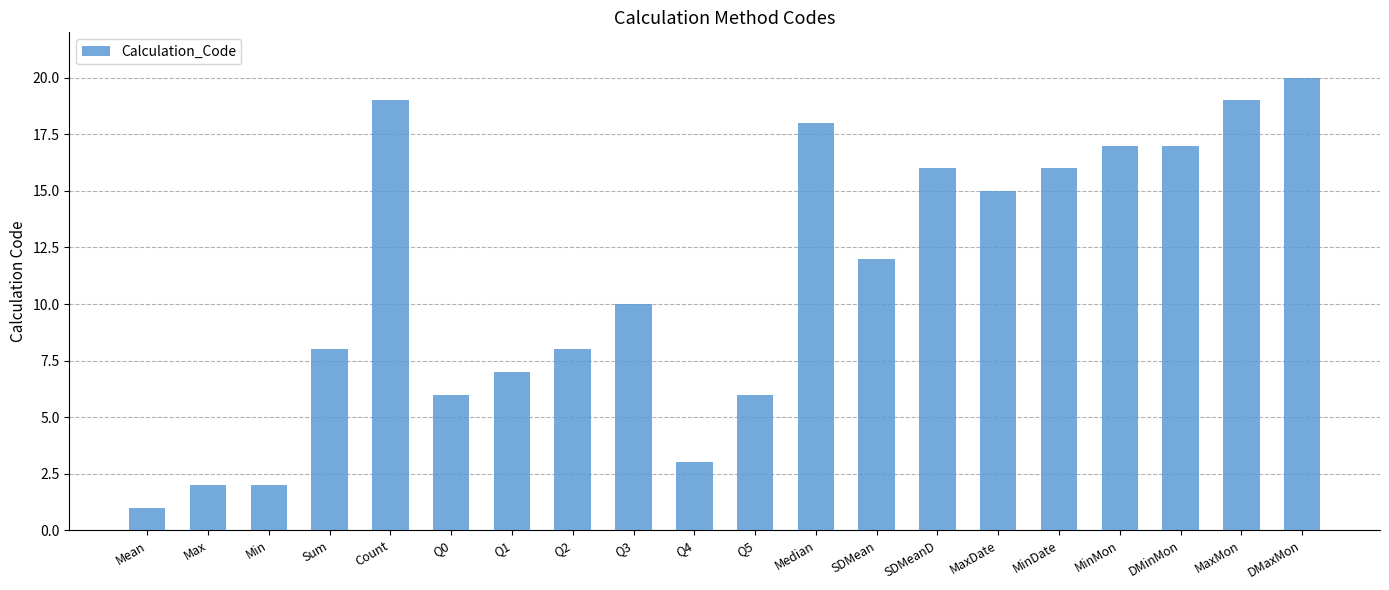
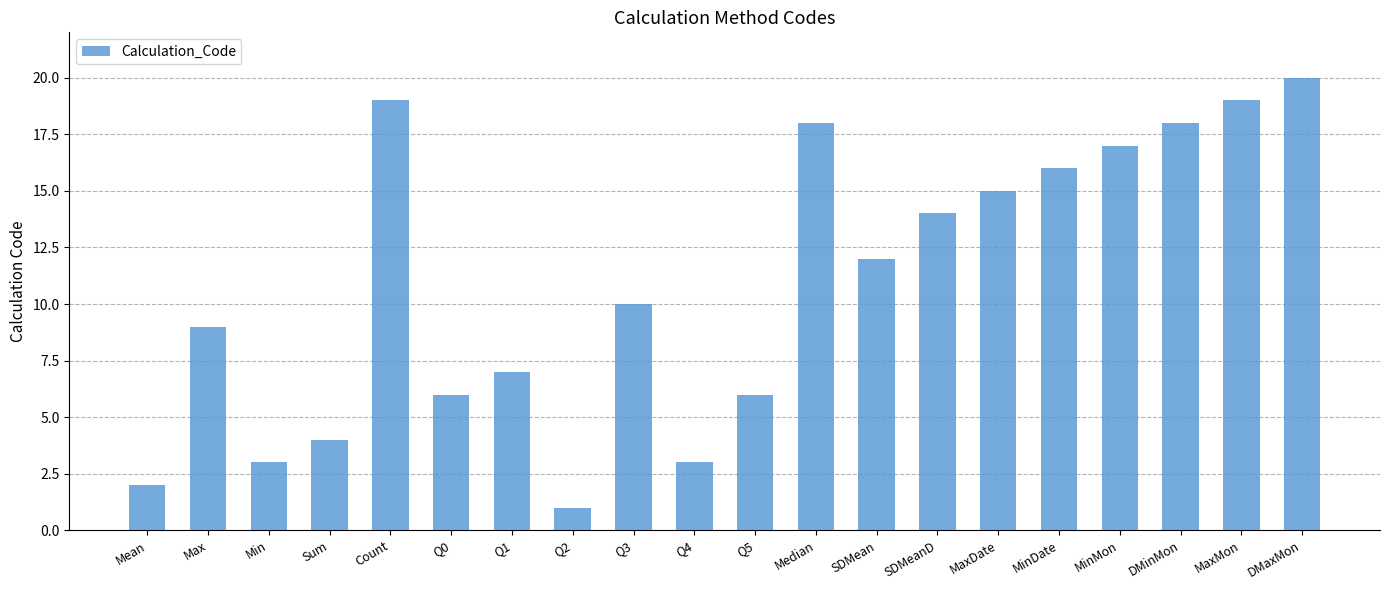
  {
-   "Mean": 1,
-   "Max": 2,
-   "Min": 2,
-   "Sum": 8,
+   "Mean": 2,
+   "Max": 9,
+   "Min": 3,
+   "Sum": 4,
    "Count": 19,
    "Q0": 6,
    "Q1": 7,
-   "Q2": 8,
+   "Q2": 1,
    "Q3": 10,
    "Q4": 3,
    "Q5": 6,
    "Median": 18,
    "SDMean": 12,
-   "SDMeanD": 16,
+   "SDMeanD": 14,
    "MaxDate": 15,
    "MinDate": 16,
    "MinMon": 17,
-   "DMinMon": 17,
+   "DMinMon": 18,
    "MaxMon": 19,
    "DMaxMon": 20
  }
